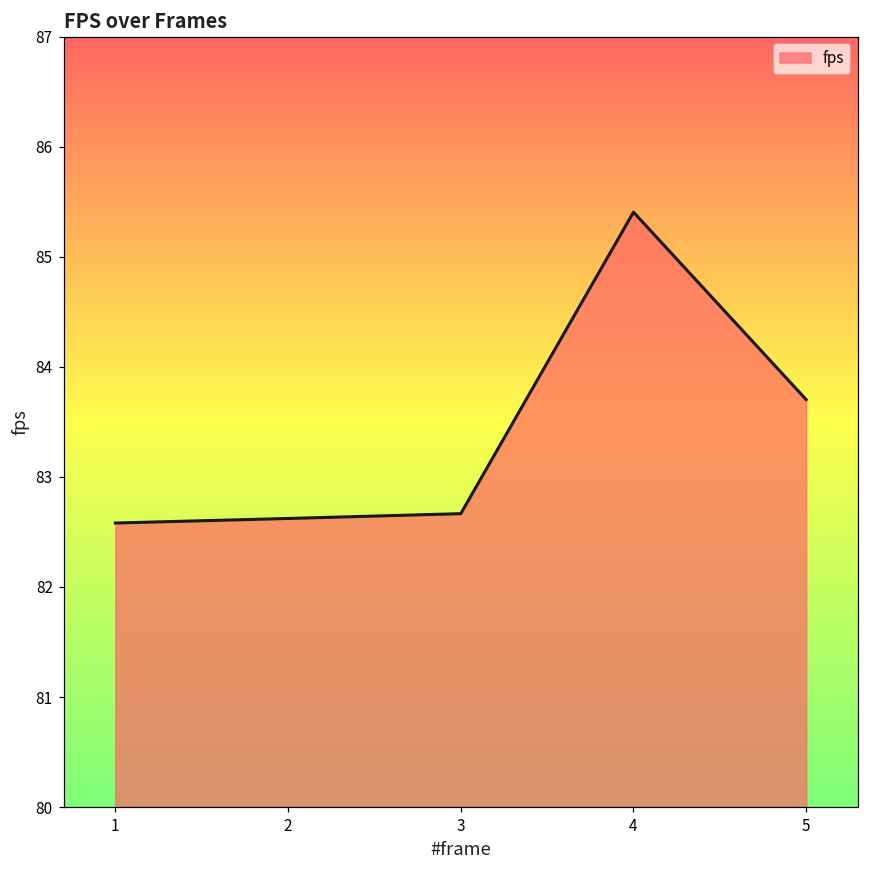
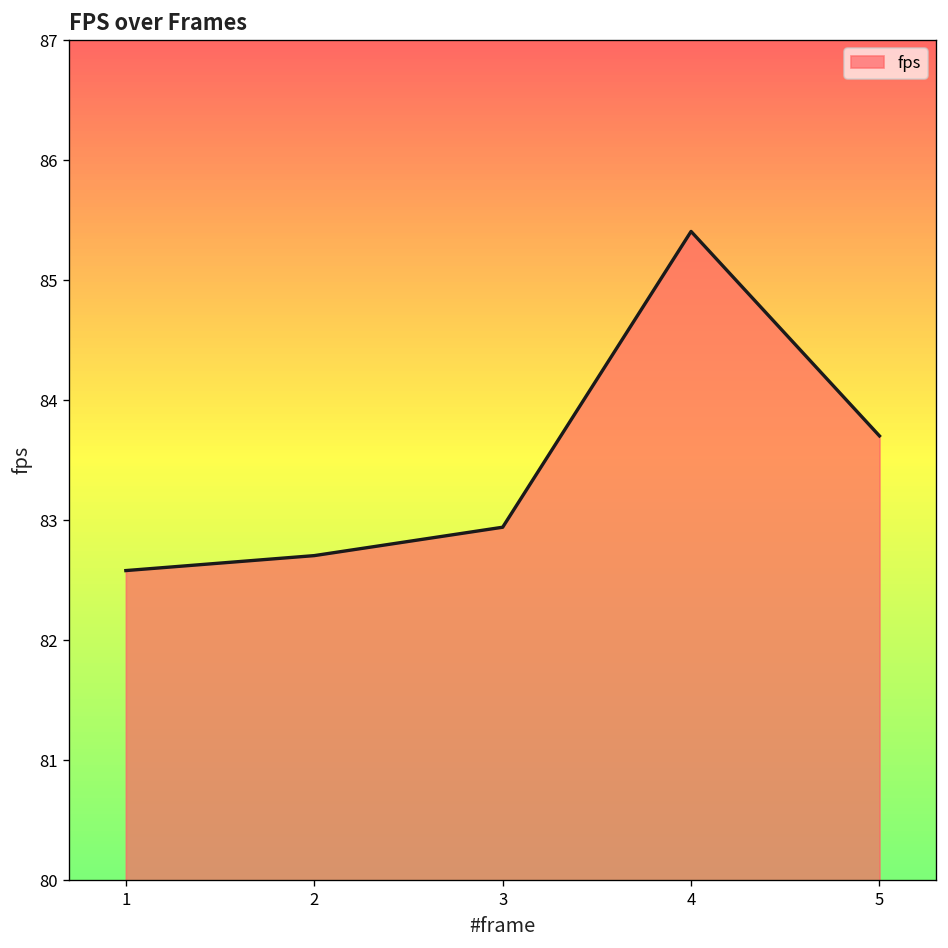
  {
    "1": 82.58,
-   "2": 82.62,
-   "3": 82.67,
+   "2": 82.71,
+   "3": 82.94,
    "4": 85.41,
    "5": 83.70
  }
